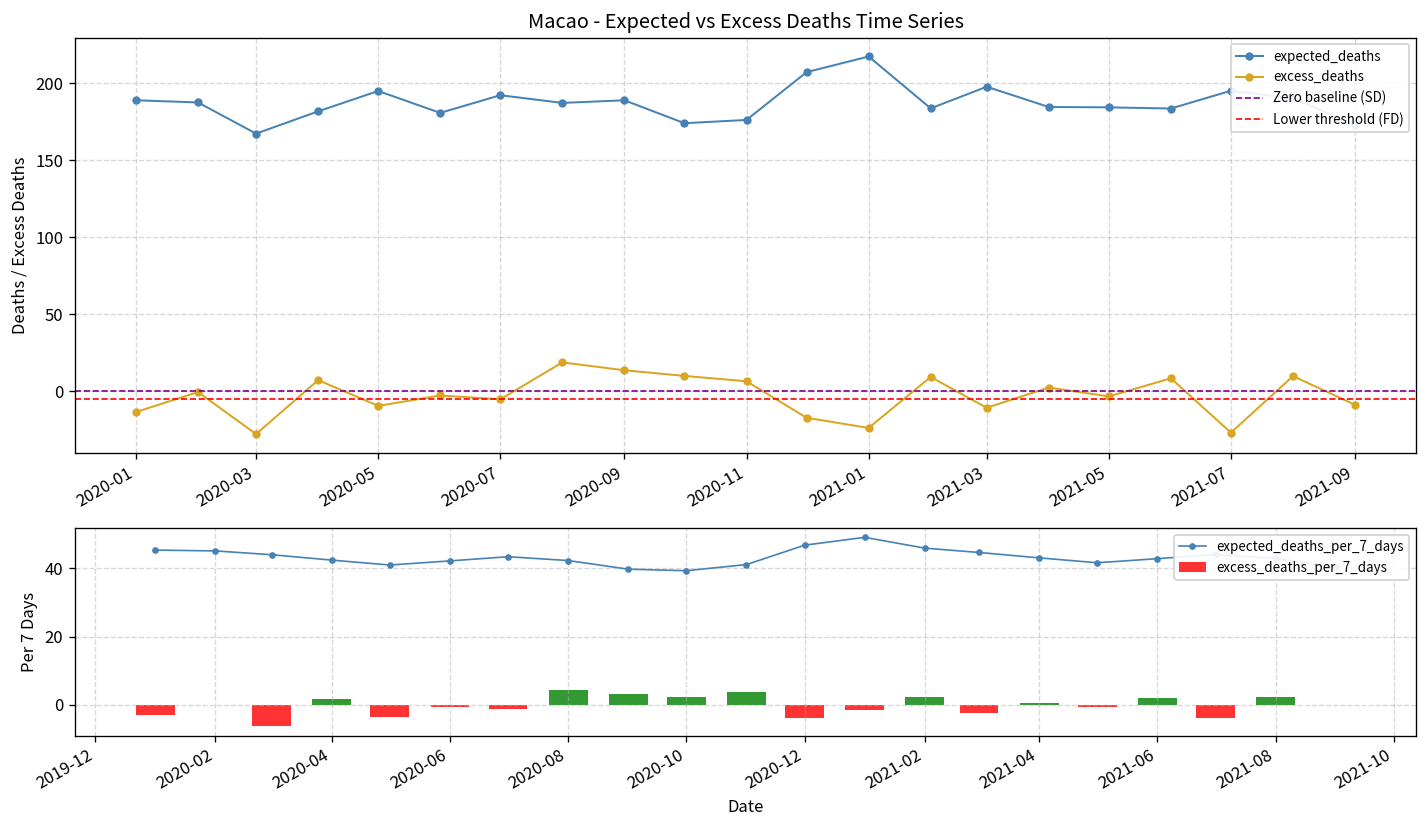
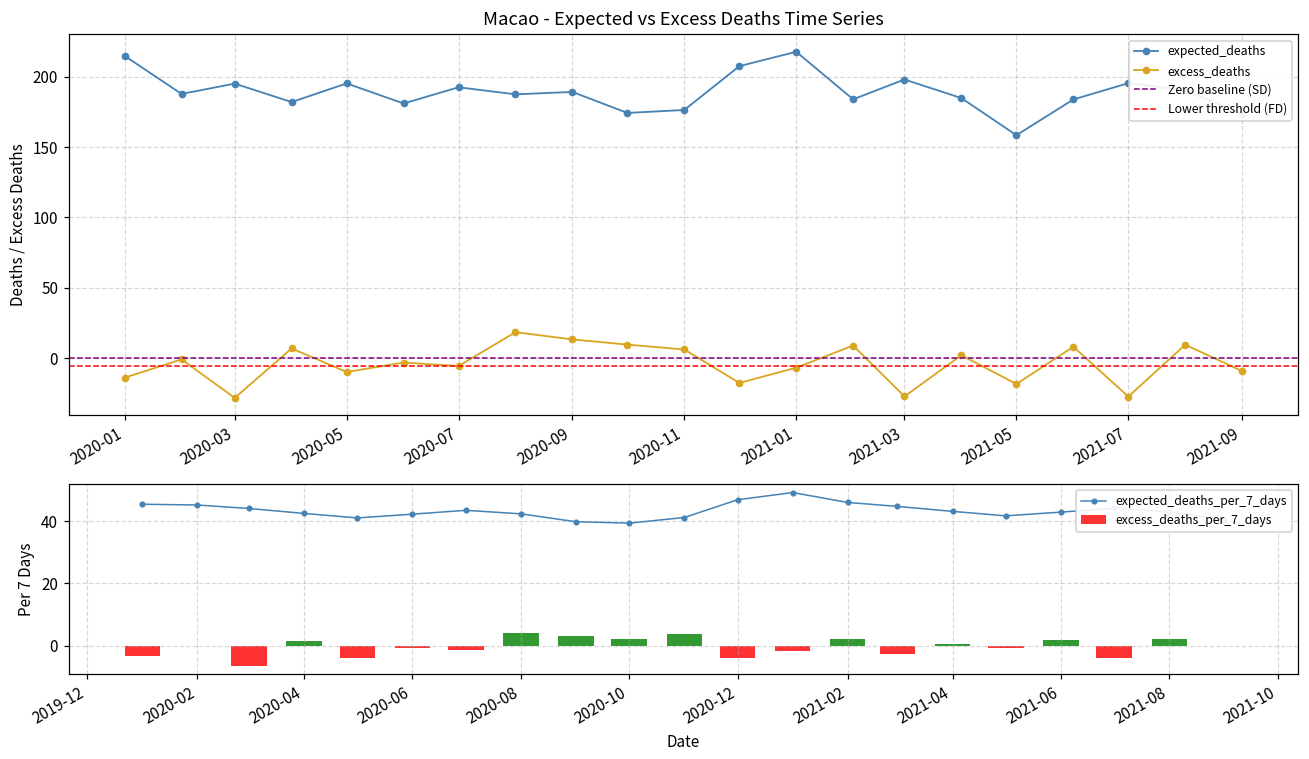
  {
    "Macao - Expected vs Excess Deaths Time Series": {
      "expected_deaths": {
-       "2020-01": 189,
-       "2020-03": 167,
+       "2020-01": 215,
+       "2020-03": 195,
        "2020-05": 195,
        "2020-07": 192,
        "2020-09": 189,
        "2020-11": 176,
        "2021-01": 218,
        "2021-03": 198,
-       "2021-05": 184
+       "2021-05": 158
      },
      "excess_deaths": {
        "2020-01": -14,
        "2020-03": -28,
        "2020-05": -10,
        "2020-07": -5,
        "2020-09": 14,
        "2020-11": 6,
-       "2021-01": -24,
-       "2021-03": -11,
-       "2021-05": -3,
+       "2021-01": -7,
+       "2021-03": -27,
+       "2021-05": -18,
        "2021-07": -27,
        "2021-09": -9
      }
    }
  }
